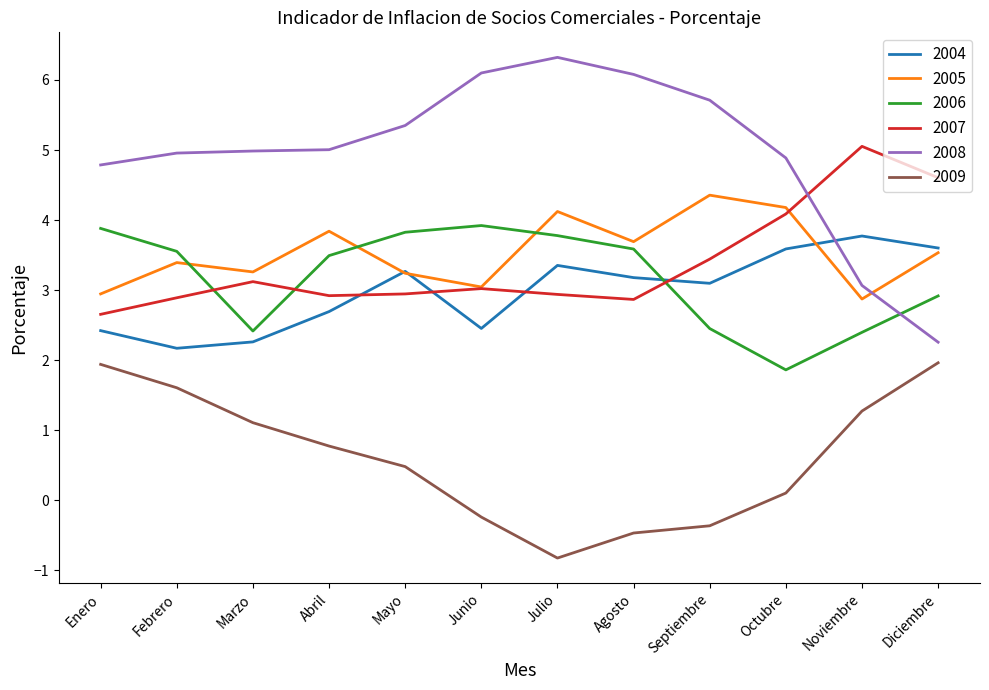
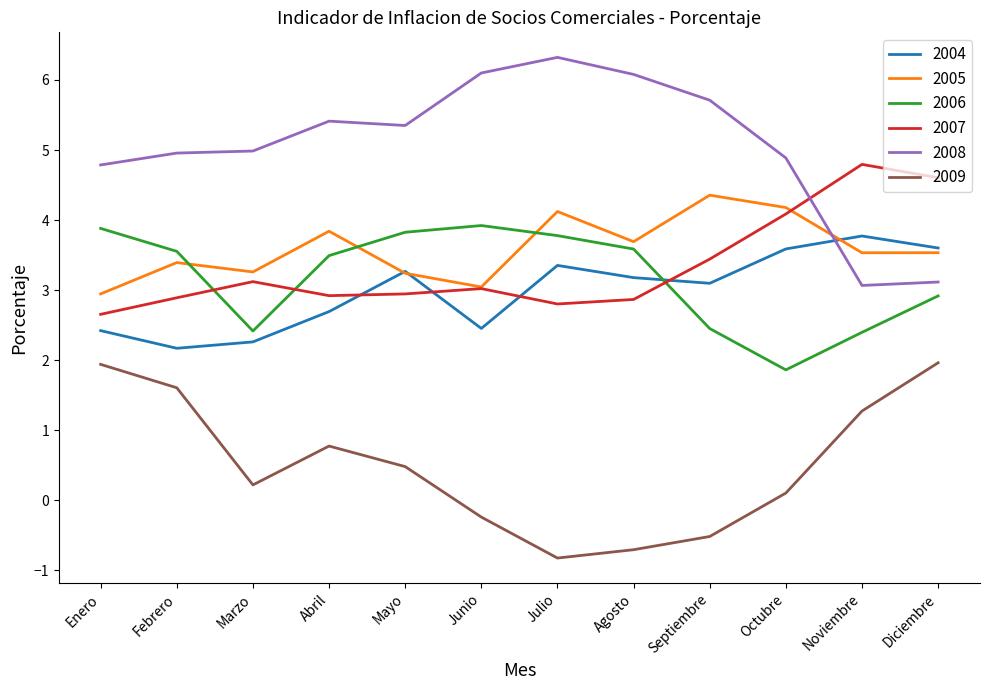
  {
    "2004": {
      "Enero": 2.4,
      "Febrero": 2.2,
      "Marzo": 2.3,
      "Abril": 2.7,
      "Junio": 2.5,
      "Julio": 3.4,
      "Agosto": 3.2,
      "Septiembre": 3.1,
      "Octubre": 3.6,
      "Noviembre": 3.8,
      "Diciembre": 3.6
    },
    "2005": {
      "Enero": 2.9,
      "Febrero": 3.4,
      "Marzo": 3.3,
      "Abril": 3.8,
      "Julio": 4.1,
      "Agosto": 3.7,
      "Septiembre": 4.4,
      "Octubre": 4.2,
-     "Noviembre": 2.9,
+     "Noviembre": 3.5,
      "Diciembre": 3.5
    },
    "2006": {
      "Enero": 3.9,
      "Febrero": 3.6,
      "Marzo": 2.4,
      "Abril": 3.5,
      "Mayo": 3.8,
      "Junio": 3.9,
      "Julio": 3.8,
      "Agosto": 3.6,
      "Septiembre": 2.5,
      "Octubre": 1.9,
      "Noviembre": 2.4,
      "Diciembre": 2.9
    },
    "2007": {
      "Enero": 2.7,
      "Febrero": 2.9,
      "Marzo": 3.1,
      "Abril": 2.9,
      "Mayo": 2.9,
-     "Julio": 2.9,
+     "Julio": 2.8,
      "Agosto": 2.9,
      "Septiembre": 3.4,
      "Octubre": 4.1,
-     "Noviembre": 5.1
+     "Noviembre": 4.8
    },
    "2008": {
      "Enero": 4.8,
      "Febrero": 5.0,
      "Marzo": 5.0,
-     "Abril": 5.0,
+     "Abril": 5.4,
      "Mayo": 5.4,
      "Junio": 6.1,
      "Julio": 6.3,
      "Agosto": 6.1,
      "Septiembre": 5.7,
      "Octubre": 4.9,
      "Noviembre": 3.1,
-     "Diciembre": 2.3
+     "Diciembre": 3.1
    },
    "2009": {
      "Enero": 1.9,
      "Febrero": 1.6,
-     "Marzo": 1.1,
+     "Marzo": 0.2,
      "Abril": 0.8,
      "Mayo": 0.5,
      "Junio": -0.2,
      "Julio": -0.8,
-     "Agosto": -0.5,
-     "Septiembre": -0.4,
+     "Agosto": -0.7,
+     "Septiembre": -0.5,
      "Octubre": 0.1,
      "Noviembre": 1.3,
      "Diciembre": 2.0
    }
  }
